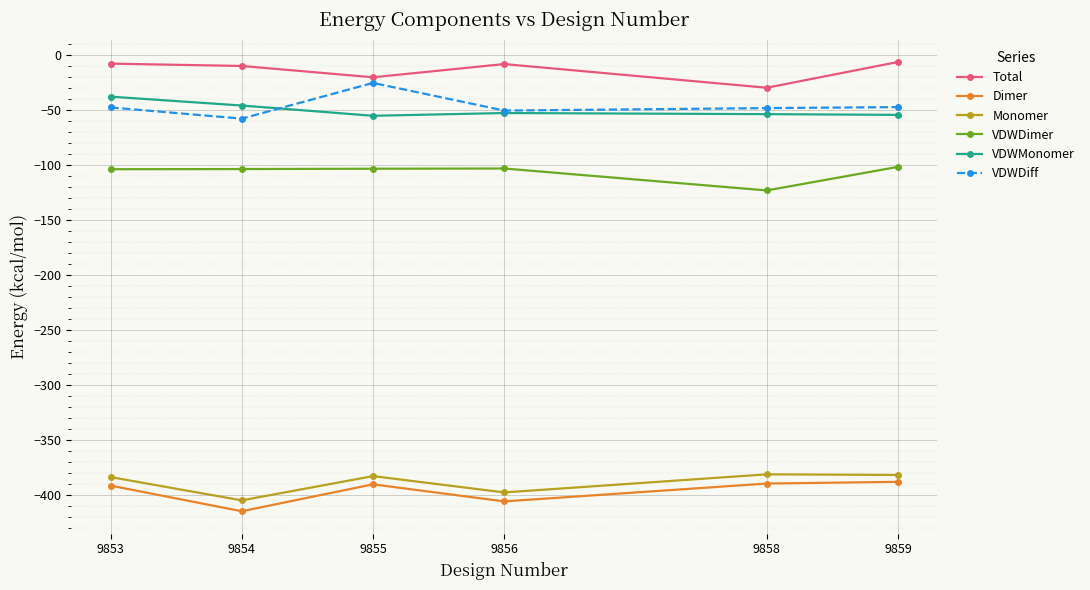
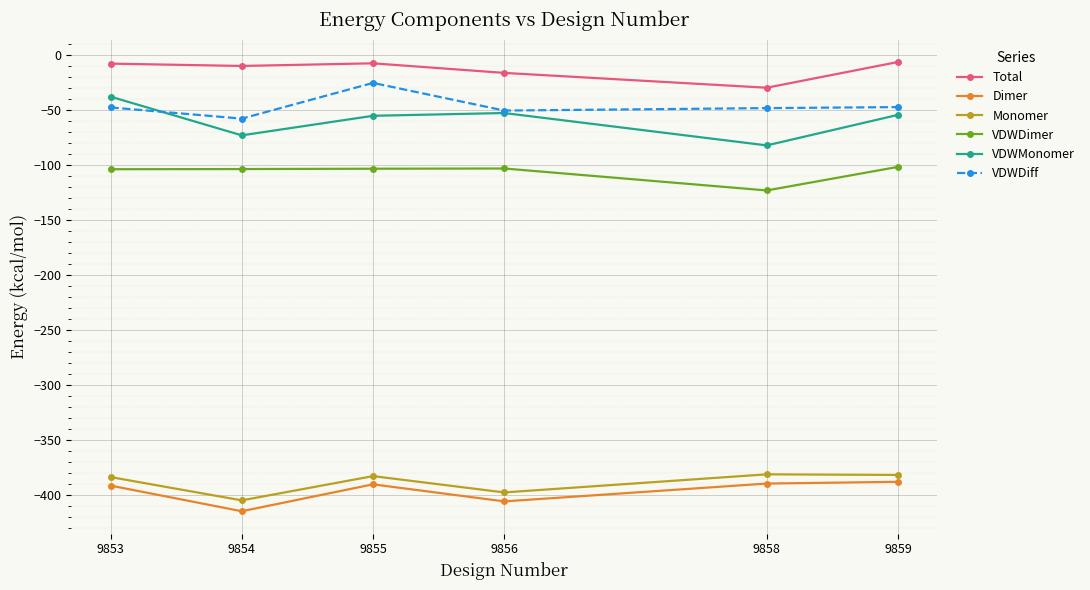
  {
    "Total": {
      "9853": -8,
      "9854": -10,
-     "9855": -20,
-     "9856": -8,
+     "9855": -7,
+     "9856": -16,
      "9858": -30,
      "9859": -6
    },
    "VDWDimer": {
      "9853": -104,
      "9854": -104,
      "9855": -103,
      "9856": -103,
      "9858": -123,
      "9859": -102
    },
    "VDWMonomer": {
      "9853": -38,
-     "9854": -46,
+     "9854": -73,
      "9855": -55,
-     "9858": -54,
+     "9858": -82,
      "9859": -54
    },
    "VDWDiff": {
      "9853": -48,
      "9854": -58,
      "9855": -25,
      "9858": -48,
      "9859": -47
    }
  }
